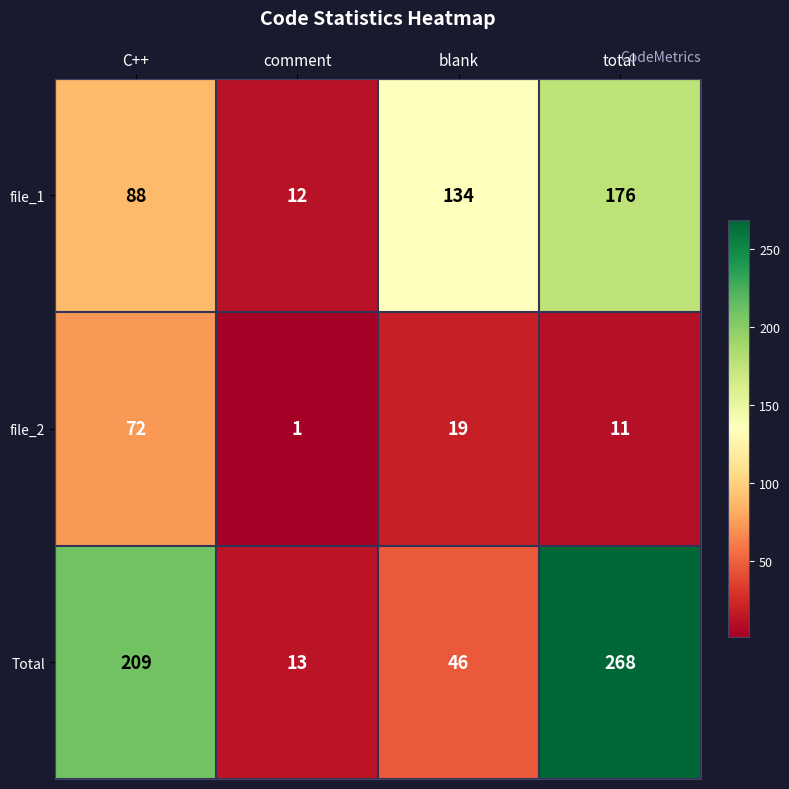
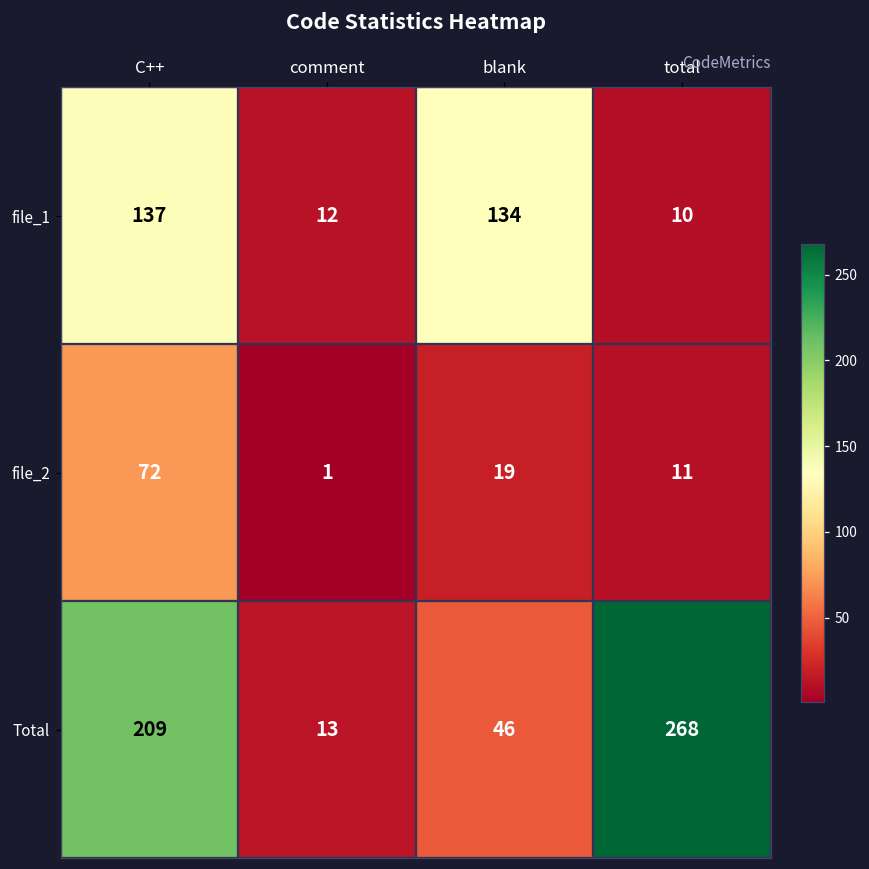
  {
    "file_1": {
-     "C++": 88,
+     "C++": 137,
      "comment": 12,
      "blank": 134,
-     "total": 176
+     "total": 10
    },
    "file_2": {
      "C++": 72,
      "comment": 1,
      "blank": 19,
      "total": 11
    },
    "Total": {
      "C++": 209,
      "comment": 13,
      "blank": 46,
      "total": 268
    }
  }
